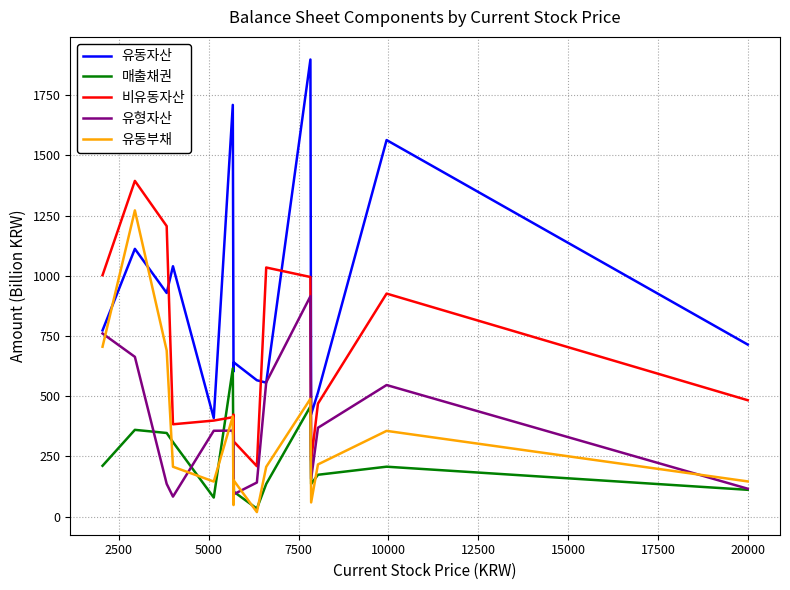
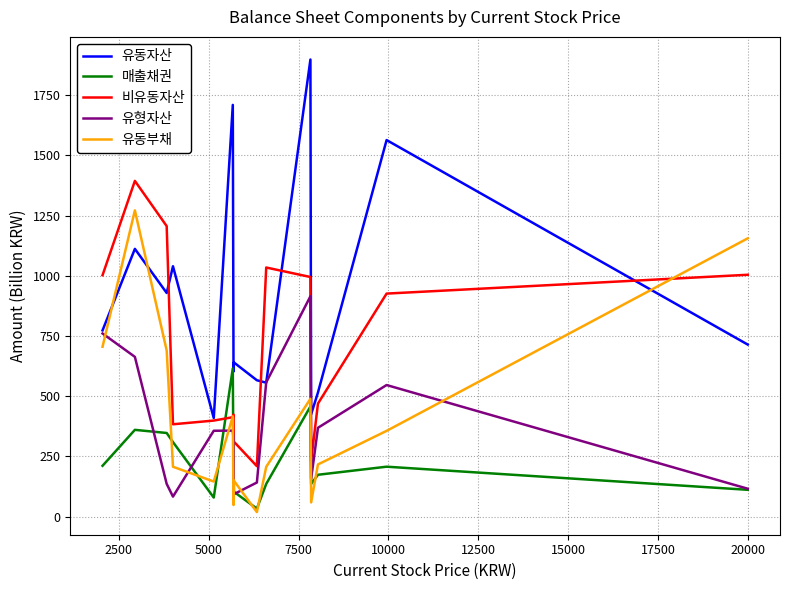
  {
    "유동자산": {
      "20000": 710
    },
    "비유동자산": {
-     "20000": 480
+     "20000": 1000
    },
    "유동부채": {
-     "20000": 150
+     "20000": 1160
    }
  }
